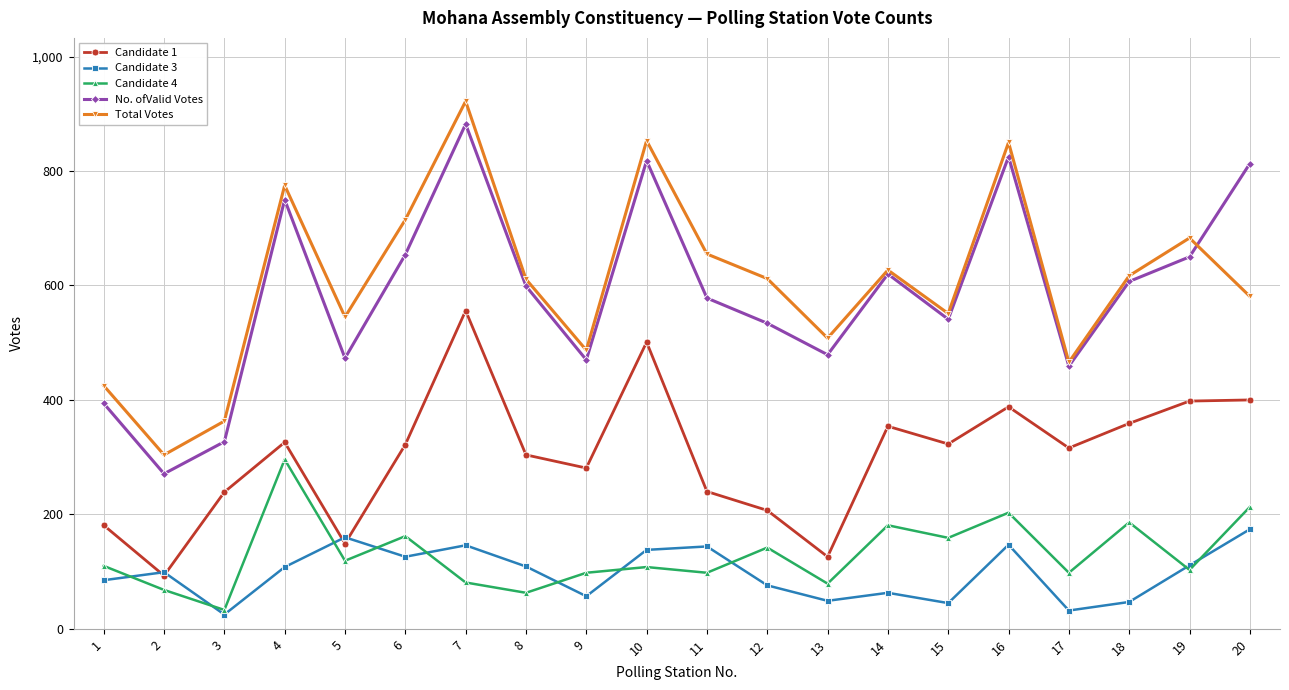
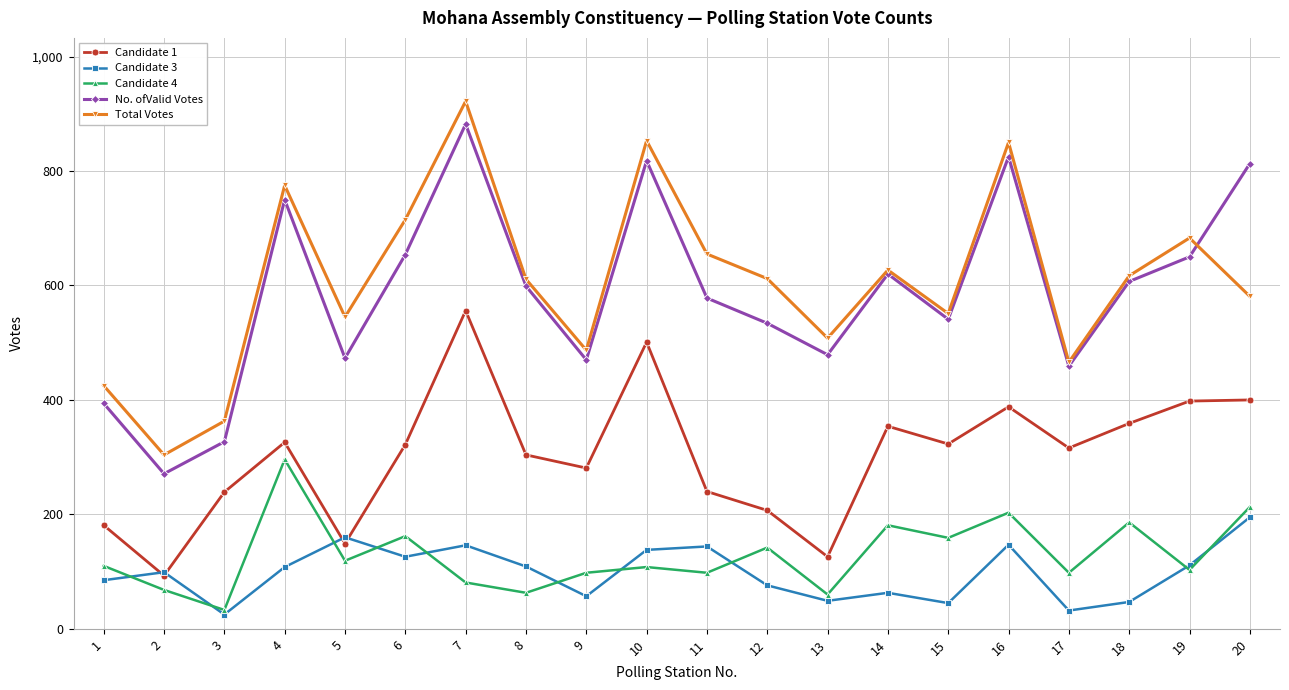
  {
    "Candidate 1": {
      "1": 180,
      "2": 90,
      "3": 240,
      "4": 330,
      "5": 150,
      "6": 320,
      "7": 560,
      "8": 300,
      "9": 280,
      "10": 500,
      "11": 240,
      "12": 210,
      "13": 130,
      "14": 350,
      "15": 320,
      "16": 390,
      "17": 320,
      "18": 360,
      "19": 400,
      "20": 400
    },
    "Candidate 3": {
      "1": 90,
      "2": 100,
      "3": 30,
      "4": 110,
      "5": 160,
      "6": 130,
      "7": 150,
      "8": 110,
      "9": 60,
      "10": 140,
      "11": 140,
      "12": 80,
      "13": 50,
      "14": 60,
      "15": 50,
      "16": 150,
      "17": 30,
      "18": 50,
      "19": 110,
-     "20": 170
+     "20": 200
    },
    "Candidate 4": {
      "1": 110,
      "2": 70,
      "3": 30,
      "4": 300,
      "5": 120,
      "6": 160,
      "7": 80,
      "8": 60,
      "9": 100,
      "10": 110,
      "11": 100,
      "12": 140,
-     "13": 80,
+     "13": 60,
      "14": 180,
      "15": 160,
      "16": 200,
      "17": 100,
      "18": 190,
      "19": 100,
      "20": 210
    },
    "No. ofValid Votes": {
      "1": 390,
      "2": 270,
      "3": 330,
      "4": 750,
      "5": 470,
      "6": 650,
      "7": 880,
      "8": 600,
      "9": 470,
      "10": 820,
      "11": 580,
      "12": 530,
      "13": 480,
      "14": 620,
      "15": 540,
      "16": 830,
      "17": 460,
      "18": 610,
      "19": 650,
      "20": 810
    },
    "Total Votes": {
      "1": 430,
      "2": 300,
      "3": 360,
      "4": 780,
      "5": 550,
      "6": 720,
      "7": 920,
      "8": 610,
      "9": 490,
      "10": 850,
      "11": 660,
      "12": 610,
      "13": 510,
      "14": 630,
      "15": 550,
      "16": 850,
      "17": 470,
      "18": 620,
      "19": 680,
      "20": 580
    }
  }
